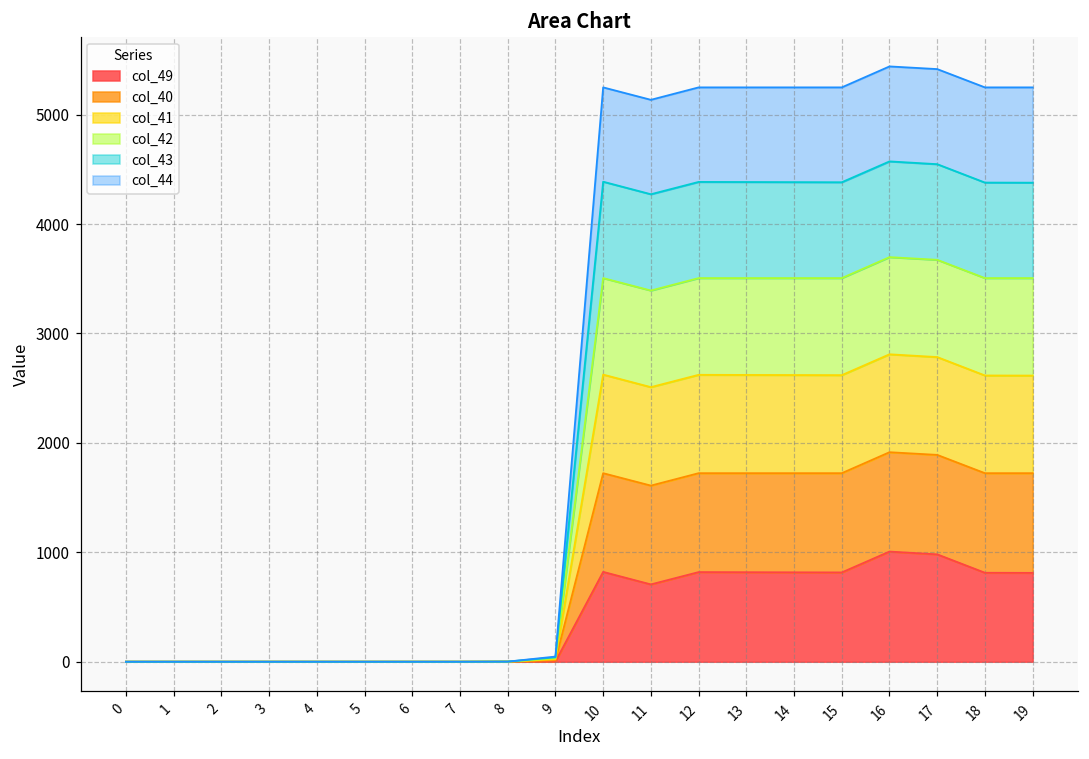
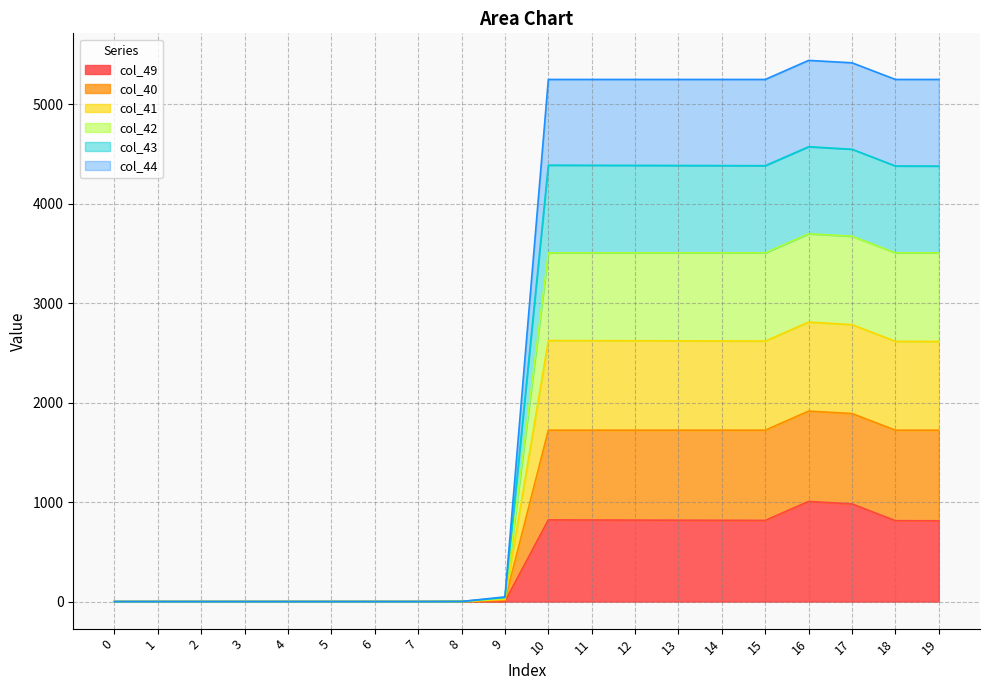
  {
    "col_49": {
      "10": 800,
-     "11": 700,
+     "11": 800,
      "12": 800,
      "13": 800,
      "14": 800,
      "15": 800,
      "16": 1000,
      "17": 1000,
      "18": 800,
      "19": 800
    },
    "col_40": {
      "10": 900,
      "11": 900,
      "12": 900,
      "13": 900,
      "14": 900,
      "15": 900,
      "16": 900,
      "17": 900,
      "18": 900,
      "19": 900
    },
    "col_41": {
      "10": 900,
      "11": 900,
      "12": 900,
      "13": 900,
      "14": 900,
      "15": 900,
      "16": 900,
      "17": 900,
      "18": 900,
      "19": 900
    },
    "col_42": {
      "10": 900,
      "11": 900,
      "12": 900,
      "13": 900,
      "14": 900,
      "15": 900,
      "16": 900,
      "17": 900,
      "18": 900,
      "19": 900
    },
    "col_43": {
      "10": 900,
      "11": 900,
      "12": 900,
      "13": 900,
      "14": 900,
      "15": 900,
      "16": 900,
      "17": 900,
      "18": 900,
      "19": 900
    },
    "col_44": {
      "10": 900,
      "11": 900,
      "12": 900,
      "13": 900,
      "14": 900,
      "15": 900,
      "16": 900,
      "17": 900,
      "18": 900,
      "19": 900
    }
  }
